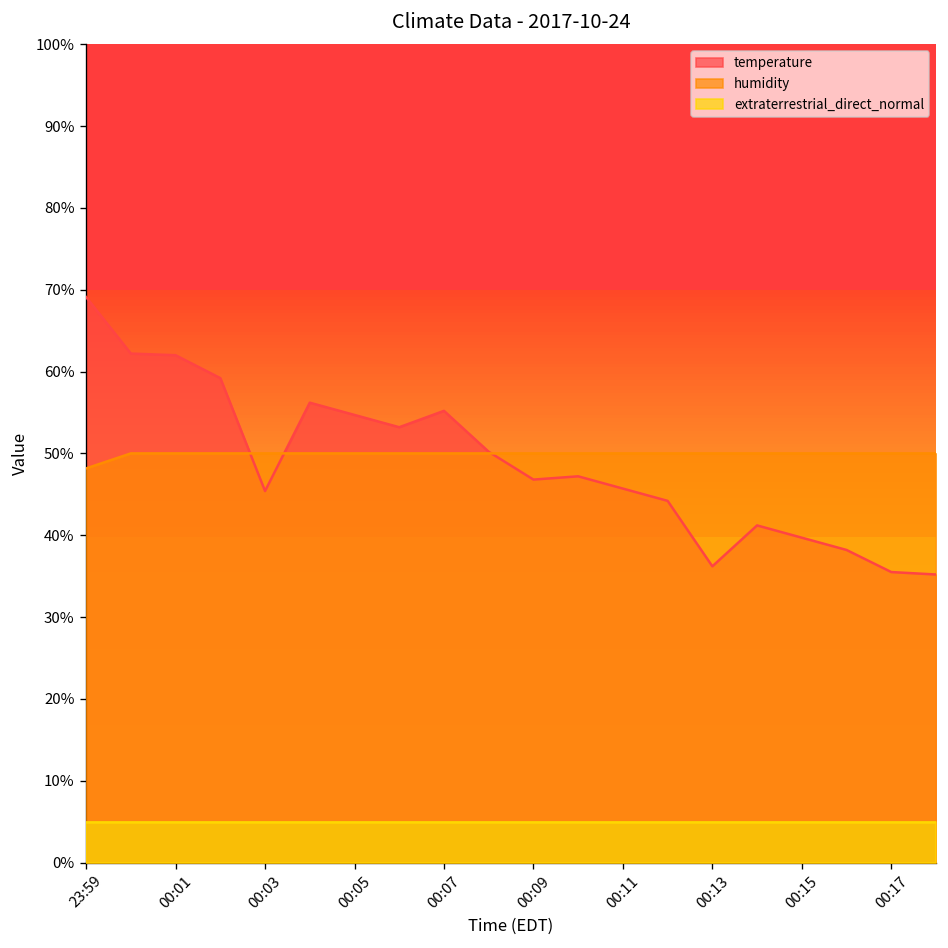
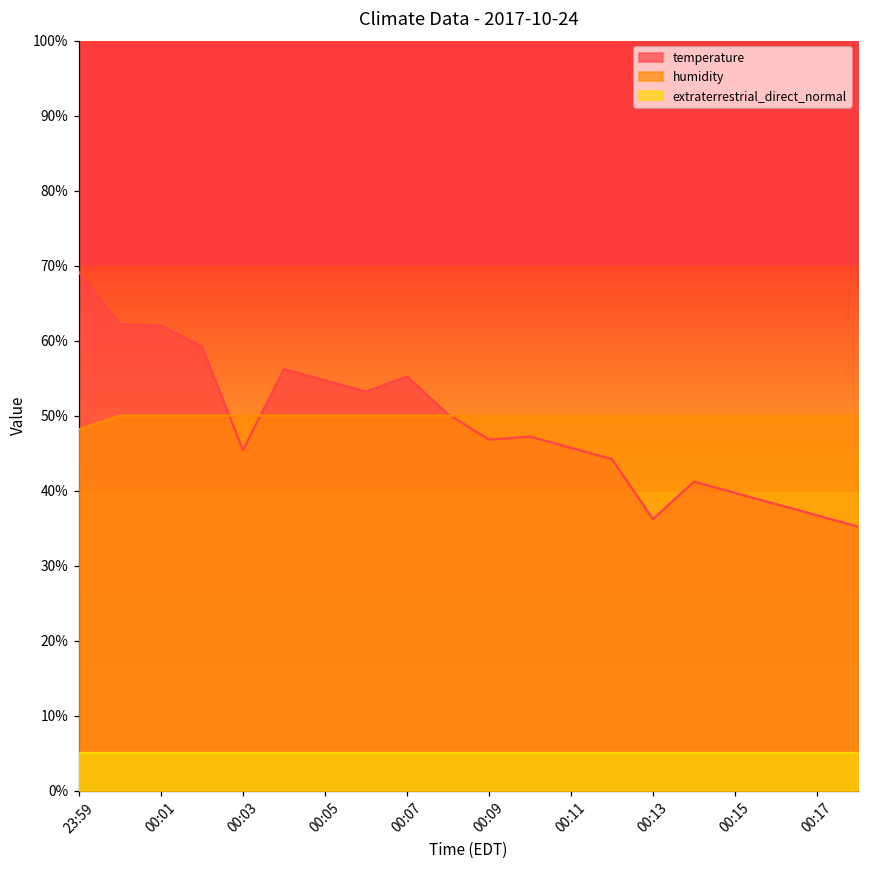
  {
    "temperature": {
      "23:59": "69%",
      "00:01": "62%",
      "00:03": "45%",
      "00:05": "55%",
      "00:07": "55%",
      "00:09": "47%",
      "00:11": "46%",
      "00:13": "36%",
      "00:15": "40%",
-     "00:17": "36%"
+     "00:17": "37%"
    },
    "humidity": {
      "23:59": "48%",
      "00:01": "50%",
      "00:03": "50%",
      "00:05": "50%",
      "00:07": "50%",
      "00:09": "50%",
      "00:11": "50%",
      "00:13": "50%",
      "00:15": "50%",
      "00:17": "50%"
    },
    "extraterrestrial_direct_normal": {
      "23:59": "5%",
      "00:01": "5%",
      "00:03": "5%",
      "00:05": "5%",
      "00:07": "5%",
      "00:09": "5%",
      "00:11": "5%",
      "00:13": "5%",
      "00:15": "5%",
      "00:17": "5%"
    }
  }
